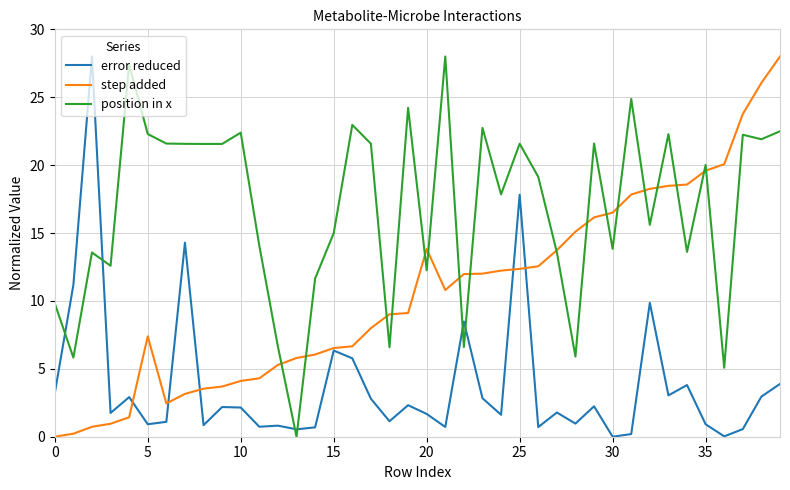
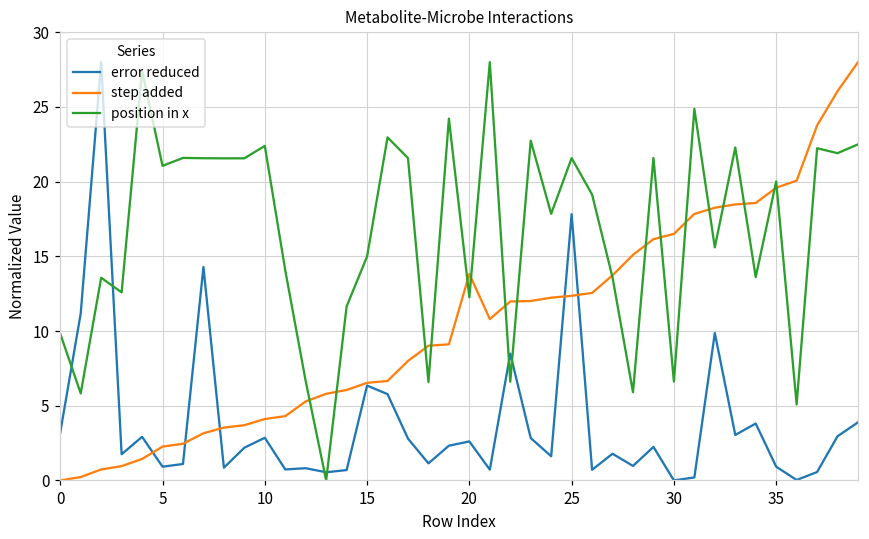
  {
    "error reduced": {
      "0": 3.2,
      "5": 0.9,
-     "10": 2.1,
-     "20": 1.7,
+     "10": 2.9,
+     "20": 2.6,
      "25": 17.8,
      "30": 0.0,
      "35": 0.9
    },
    "step added": {
      "0": 0.0,
-     "5": 7.4,
+     "5": 2.3,
      "10": 4.1,
      "20": 13.8,
      "25": 12.4,
      "30": 16.5,
      "35": 19.6
    },
    "position in x": {
      "0": 9.8,
-     "5": 22.3,
+     "5": 21.1,
      "10": 22.4,
      "15": 15.0,
      "20": 12.3,
      "25": 21.6,
-     "30": 13.8,
+     "30": 6.6,
      "35": 20.0
    }
  }
